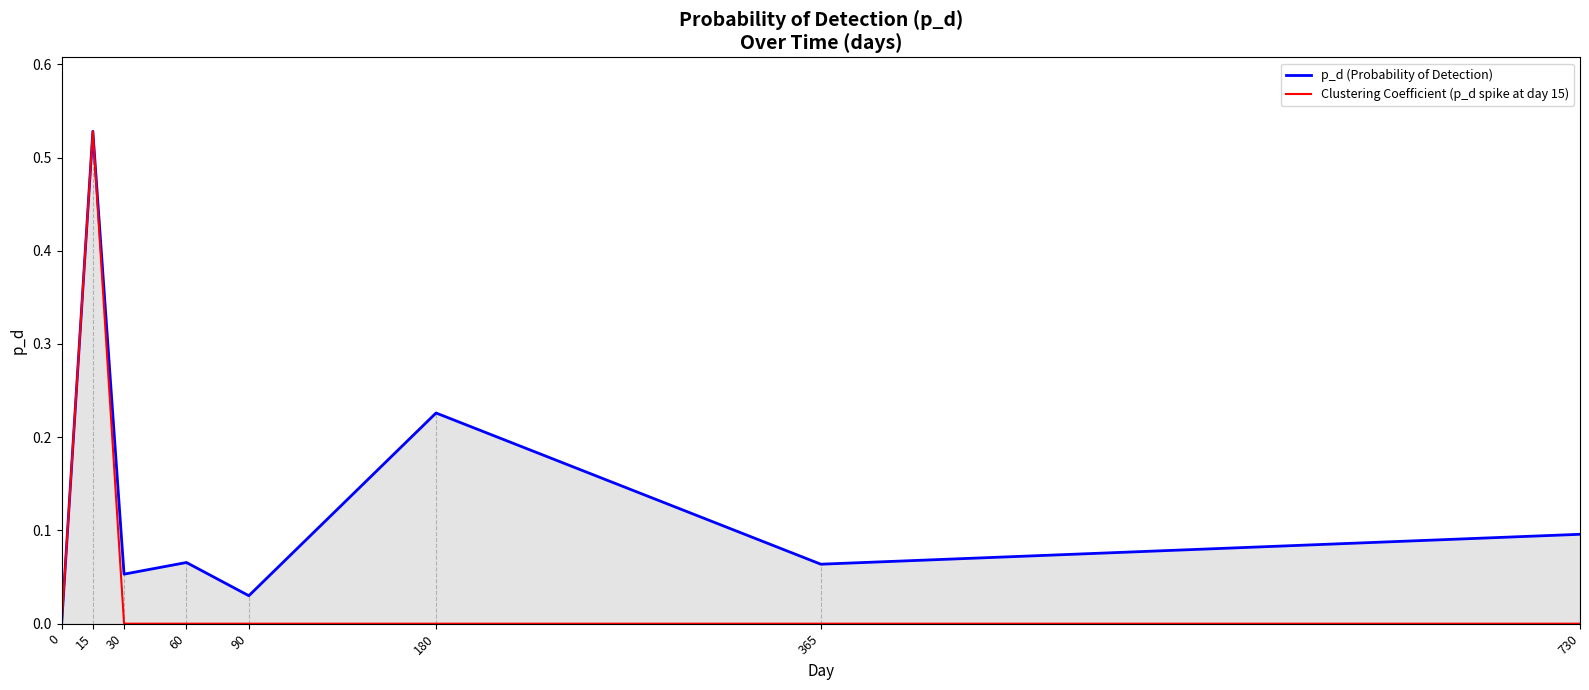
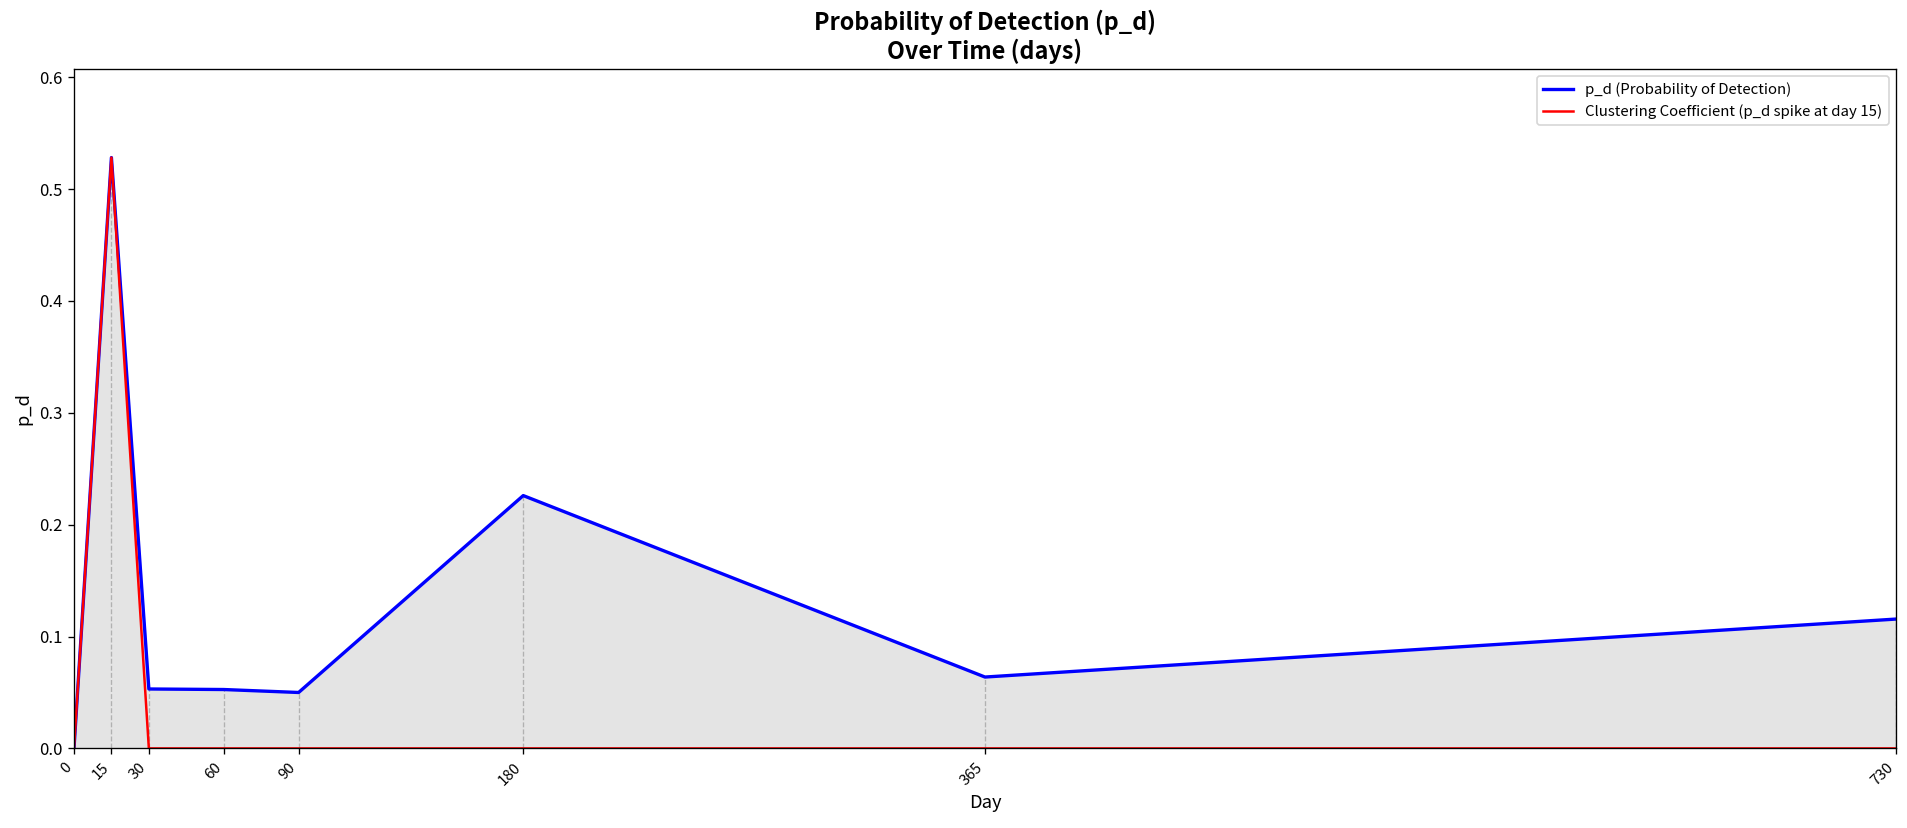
  {
    "p_d (Probability of Detection)": {
-     "60": 0.07,
-     "90": 0.03,
-     "730": 0.10
+     "60": 0.05,
+     "90": 0.05,
+     "730": 0.12
    }
  }
